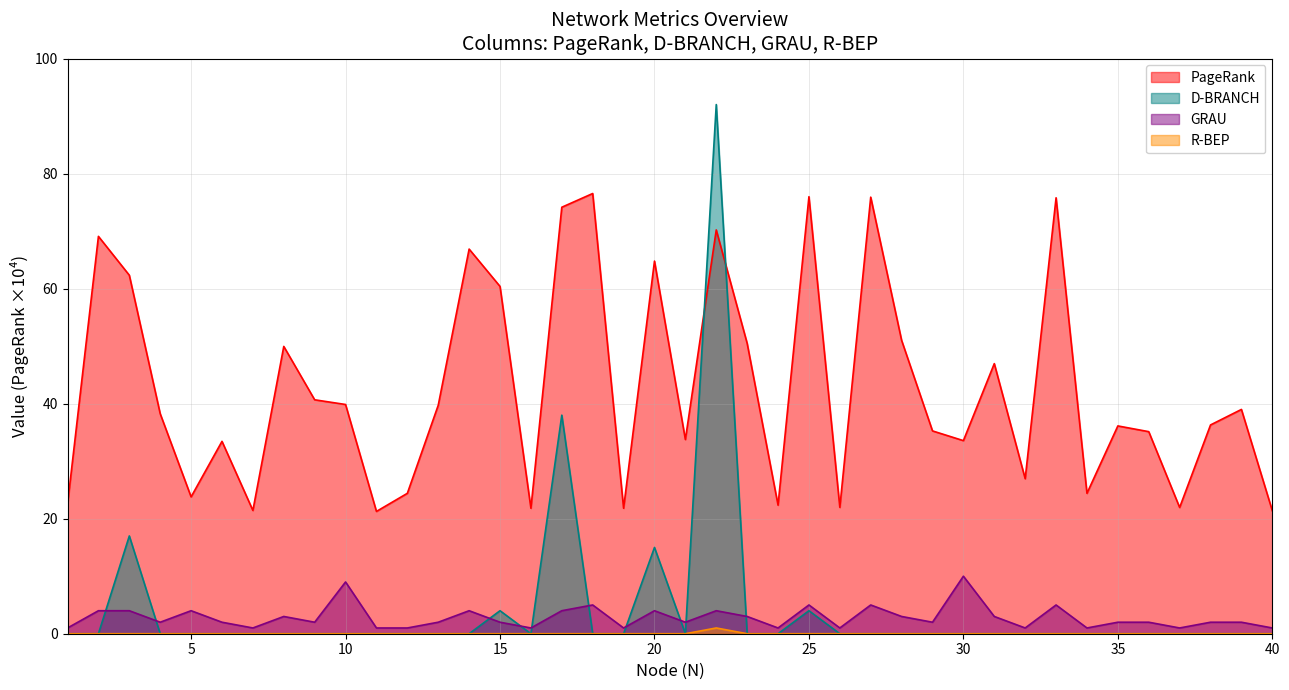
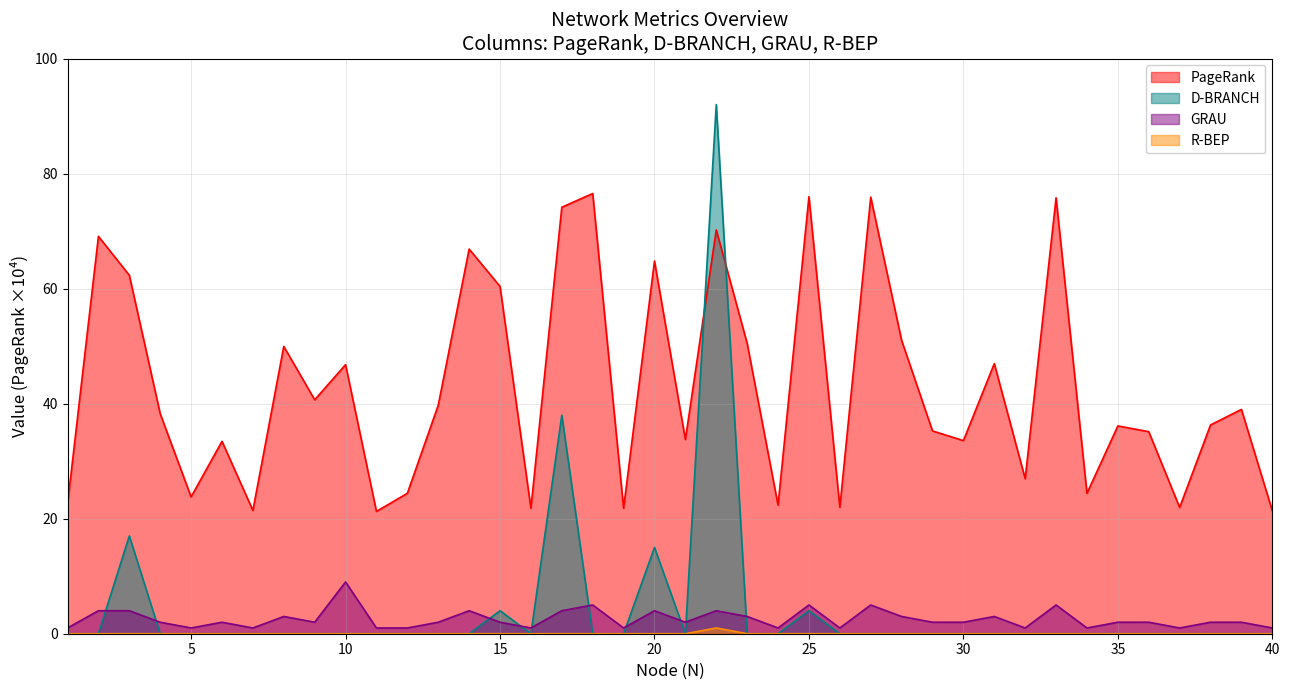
  {
    "PageRank": {
      "5": 24,
-     "10": 40,
+     "10": 47,
      "15": 60,
      "20": 65,
      "25": 76,
      "30": 34,
      "35": 36,
      "40": 21
    },
    "D-BRANCH": {
      "15": 4,
      "20": 15,
      "25": 4
    },
    "GRAU": {
-     "5": 4,
+     "5": 1,
      "10": 9,
      "15": 2,
      "20": 4,
      "25": 5,
-     "30": 10,
+     "30": 2,
      "35": 2,
      "40": 1
    },
    "R-BEP": {
      "15": 0,
      "20": 0,
      "25": 0
    }
  }
